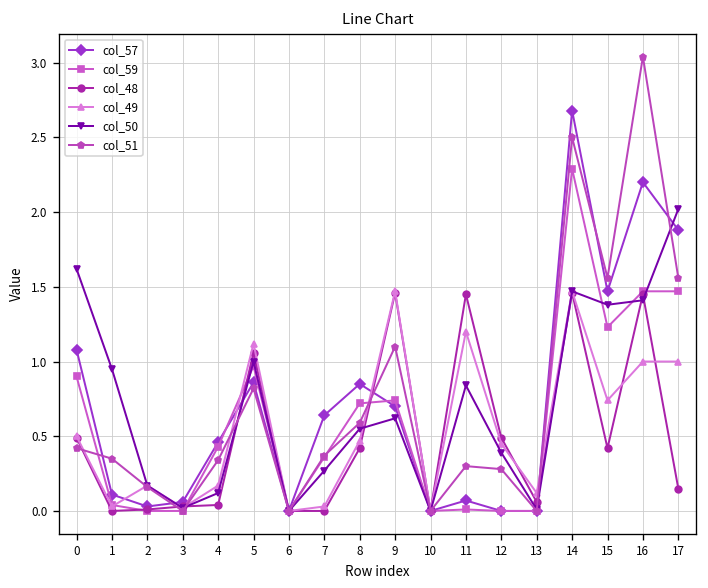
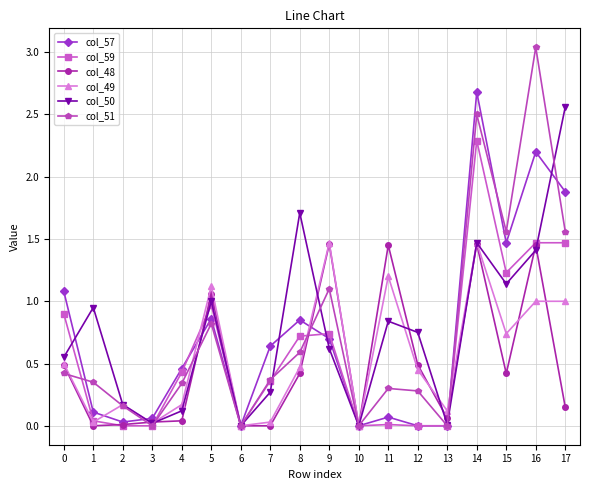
  {
    "col_50": {
-     "0": 1.62,
+     "0": 0.55,
      "1": 0.95,
      "4": 0.12,
      "5": 1.00,
      "7": 0.27,
-     "8": 0.55,
+     "8": 1.71,
      "9": 0.62,
      "11": 0.84,
-     "12": 0.39,
-     "15": 1.38,
+     "12": 0.75,
+     "15": 1.14,
      "16": 1.41,
-     "17": 2.02
+     "17": 2.56
    }
  }
